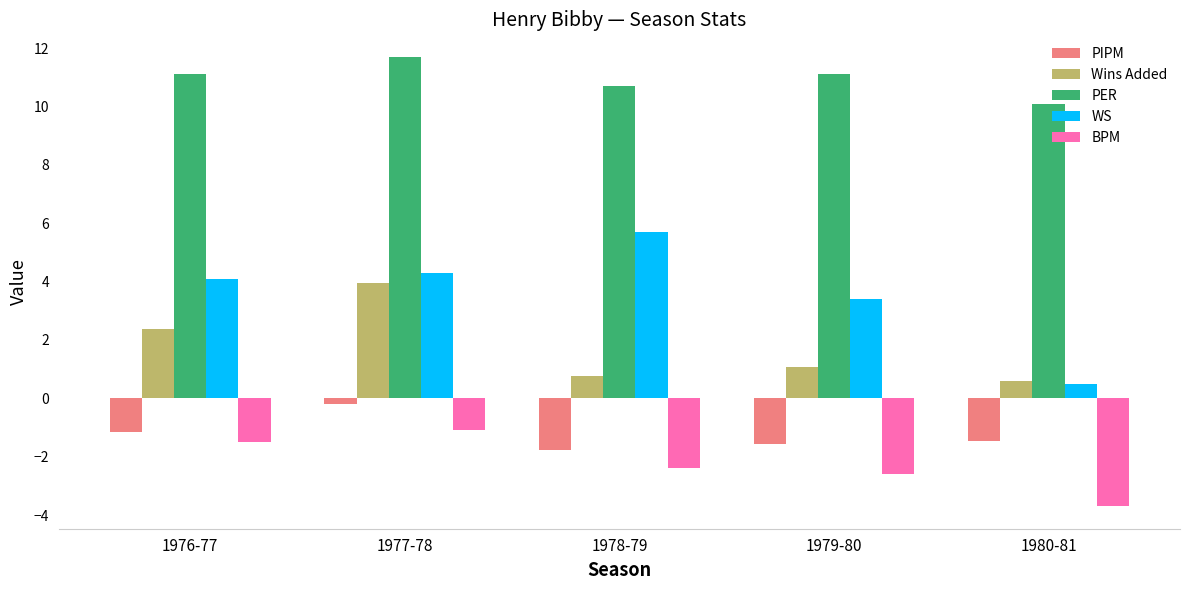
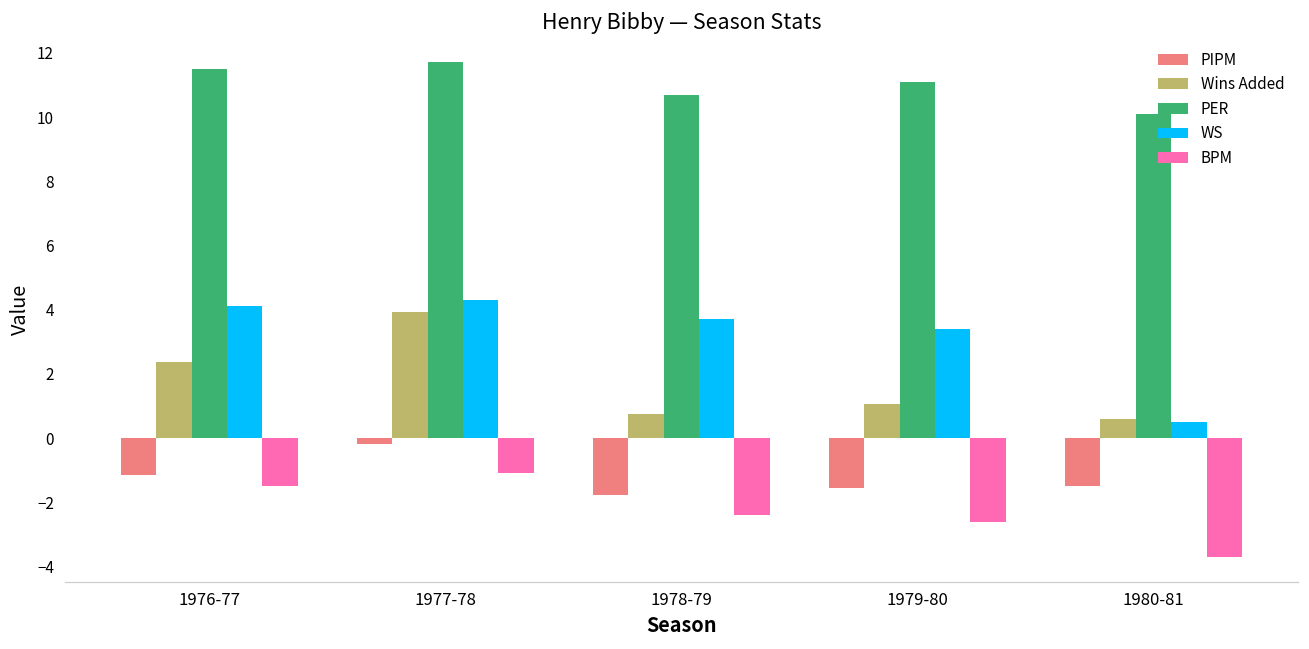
  {
    "Wins Added": {
      "1976-77": 2.4,
      "1977-78": 3.9,
      "1978-79": 0.8,
      "1979-80": 1.1,
      "1980-81": 0.6
    },
    "PER": {
-     "1976-77": 11.1,
+     "1976-77": 11.5,
      "1977-78": 11.7,
      "1978-79": 10.7,
      "1979-80": 11.1,
      "1980-81": 10.1
    },
    "WS": {
      "1976-77": 4.1,
      "1977-78": 4.3,
-     "1978-79": 5.7,
+     "1978-79": 3.7,
      "1979-80": 3.4,
      "1980-81": 0.5
    }
  }
